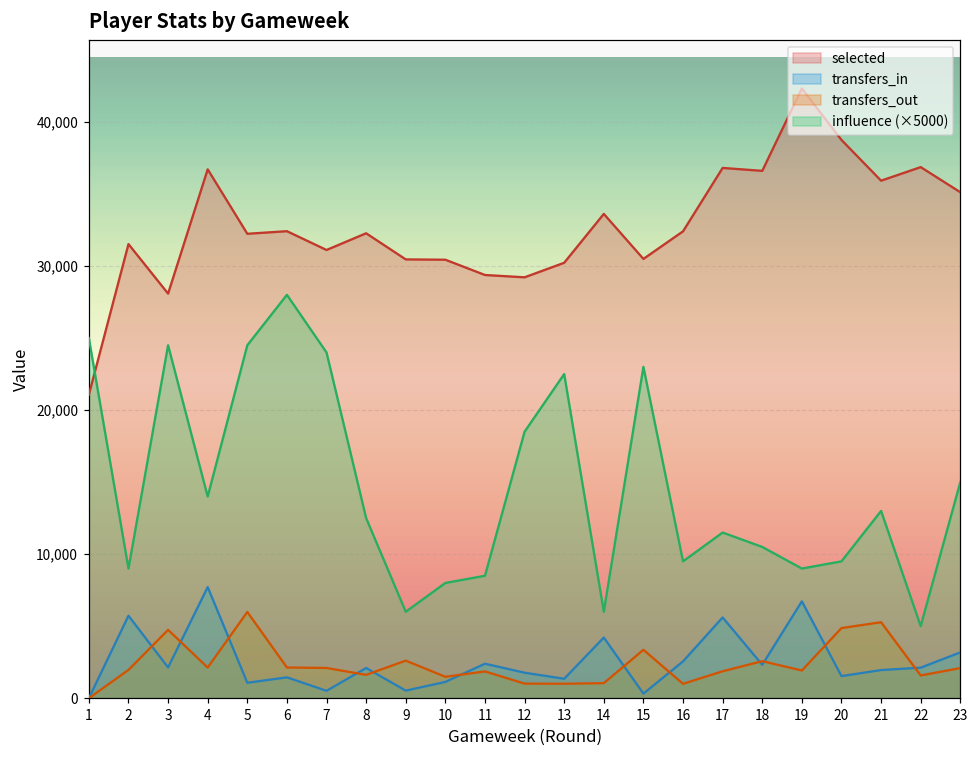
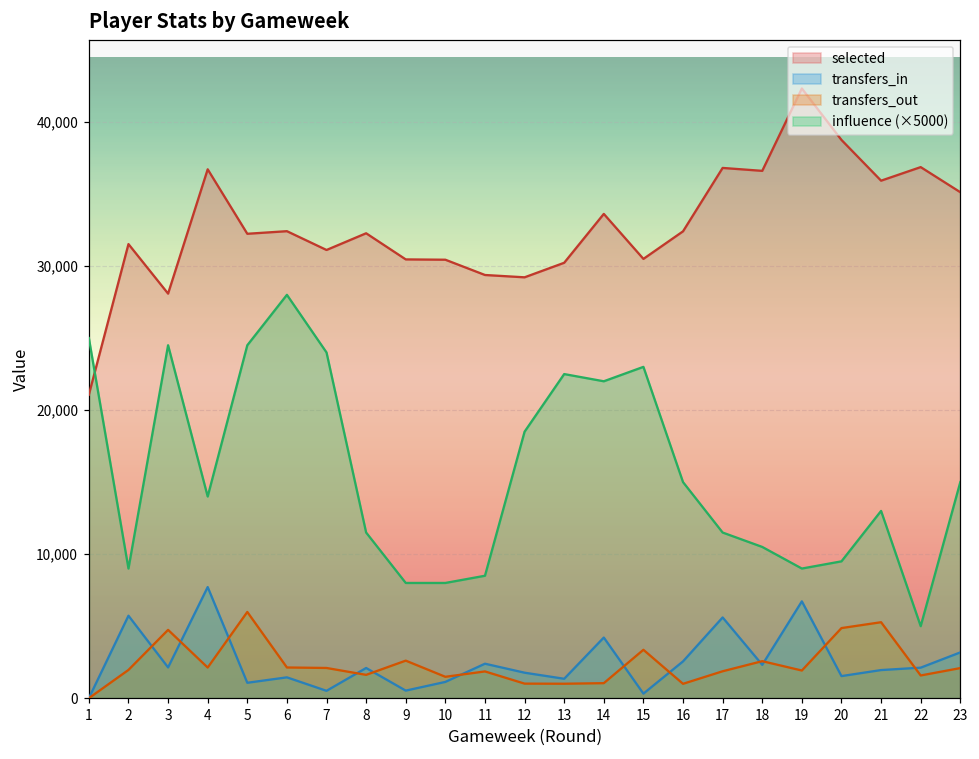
  {
    "transfers_in": {
      "2": "5,700",
      "3": "2,100",
      "4": "7,700",
      "5": "1,100",
      "6": "1,400",
      "7": "500",
      "8": "2,100",
      "9": "500",
      "10": "1,100",
      "11": "2,400",
      "12": "1,800",
      "13": "1,300",
      "14": "4,200",
      "15": "300",
      "16": "2,600",
      "17": "5,600",
      "18": "2,300",
      "19": "6,700",
      "20": "1,500",
      "21": "2,000",
      "22": "2,100",
      "23": "3,200"
    },
    "influence (×5000)": {
      "1": "25,000",
      "2": "9,000",
      "3": "24,500",
      "4": "14,000",
      "5": "24,500",
      "6": "28,000",
      "7": "24,000",
-     "8": "12,500",
-     "9": "6,000",
+     "8": "11,500",
+     "9": "8,000",
      "10": "8,000",
      "11": "8,500",
      "12": "18,500",
      "13": "22,500",
-     "14": "6,000",
+     "14": "22,000",
      "15": "23,000",
-     "16": "9,500",
+     "16": "15,000",
      "17": "11,500",
      "18": "10,500",
      "19": "9,000",
      "20": "9,500",
      "21": "13,000",
      "22": "5,000",
      "23": "15,000"
    }
  }
